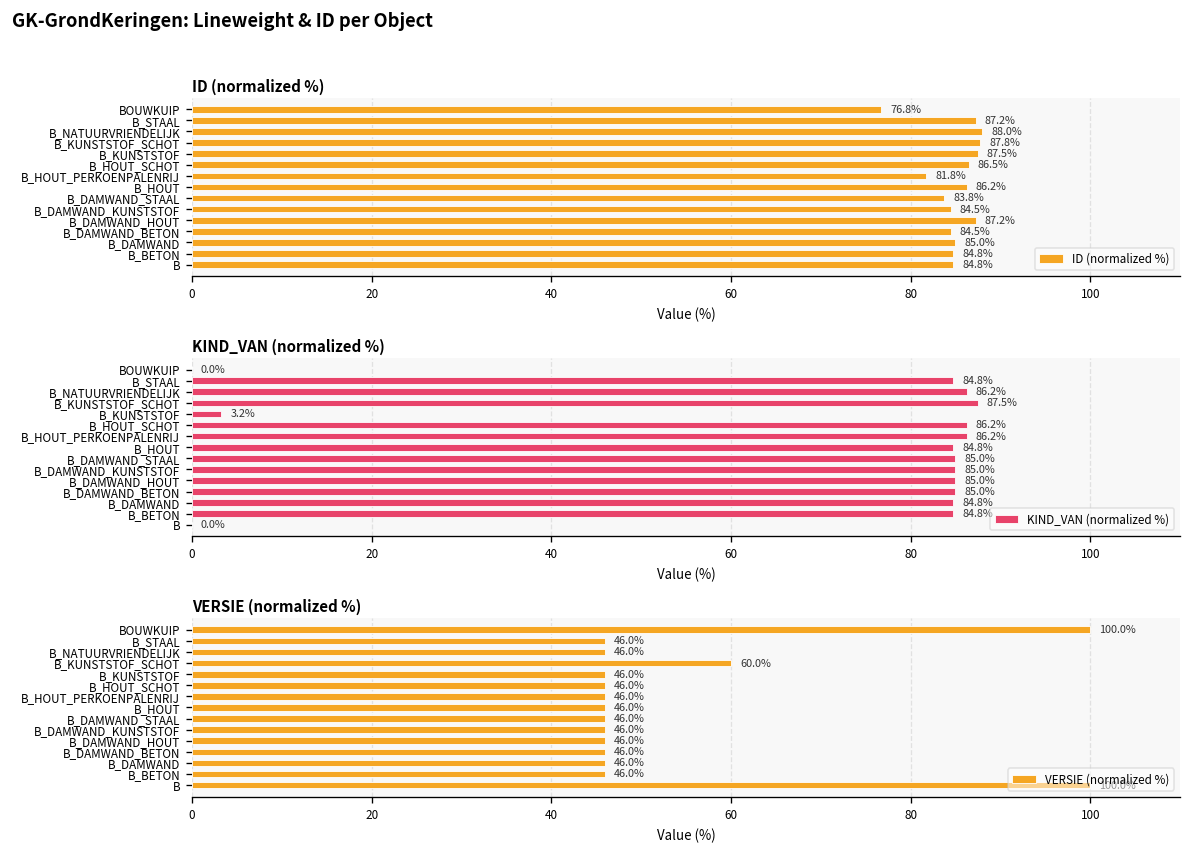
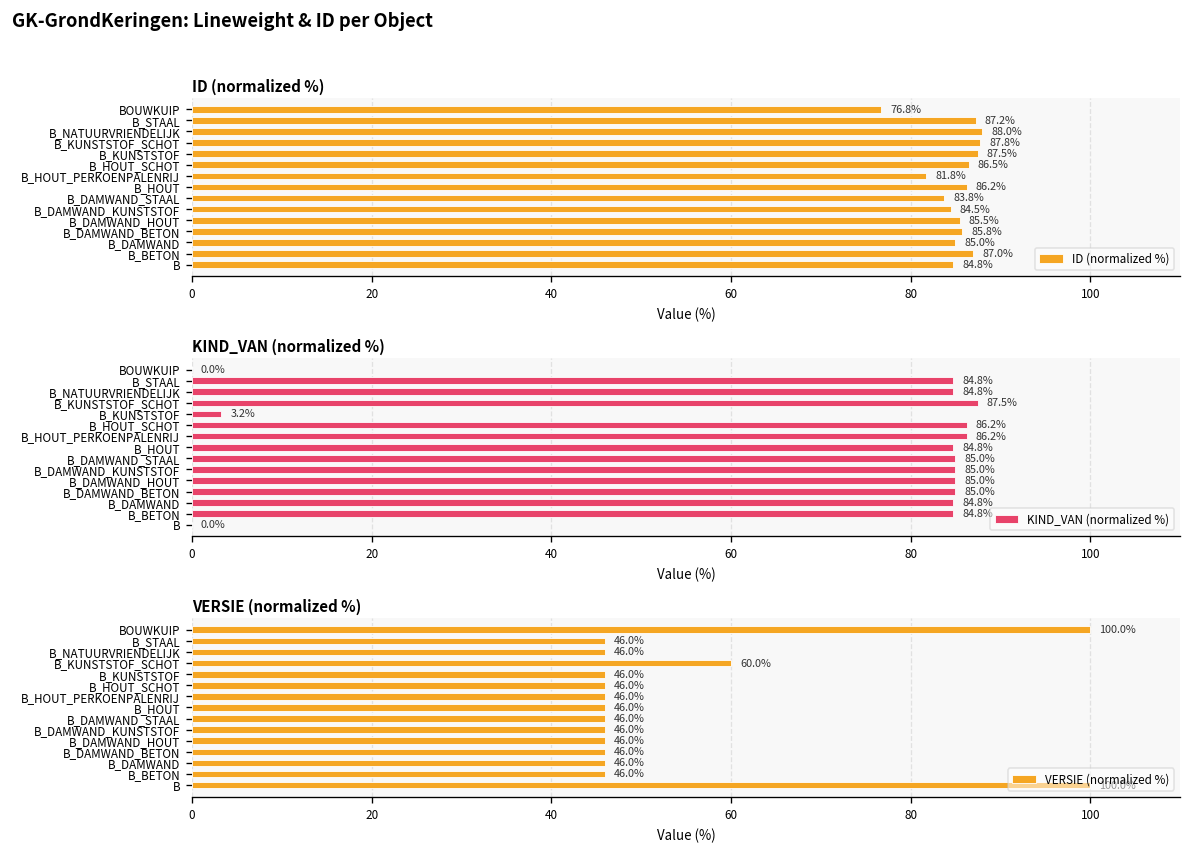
  {
    "ID (normalized %)": {
      "BOUWKUIP": "76.8%",
      "B_STAAL": "87.2%",
      "B_NATUURVRIENDELIJK": "88.0%",
      "B_KUNSTSTOF_SCHOT": "87.8%",
      "B_KUNSTSTOF": "87.5%",
      "B_HOUT_SCHOT": "86.5%",
      "B_HOUT_PERKOENPALENRIJ": "81.8%",
      "B_HOUT": "86.2%",
      "B_DAMWAND_STAAL": "83.8%",
      "B_DAMWAND_KUNSTSTOF": "84.5%",
-     "B_DAMWAND_HOUT": "87.2%",
-     "B_DAMWAND_BETON": "84.5%",
+     "B_DAMWAND_HOUT": "85.5%",
+     "B_DAMWAND_BETON": "85.8%",
      "B_DAMWAND": "85.0%",
-     "B_BETON": "84.8%",
+     "B_BETON": "87.0%",
      "B": "84.8%"
    },
    "KIND_VAN (normalized %)": {
      "BOUWKUIP": "0.0%",
      "B_STAAL": "84.8%",
-     "B_NATUURVRIENDELIJK": "86.2%",
+     "B_NATUURVRIENDELIJK": "84.8%",
      "B_KUNSTSTOF_SCHOT": "87.5%",
      "B_KUNSTSTOF": "3.2%",
      "B_HOUT_SCHOT": "86.2%",
      "B_HOUT_PERKOENPALENRIJ": "86.2%",
      "B_HOUT": "84.8%",
      "B_DAMWAND_STAAL": "85.0%",
      "B_DAMWAND_KUNSTSTOF": "85.0%",
      "B_DAMWAND_HOUT": "85.0%",
      "B_DAMWAND_BETON": "85.0%",
      "B_DAMWAND": "84.8%",
      "B": "0.0%"
    },
    "VERSIE (normalized %)": {
      "BOUWKUIP": "100.0%",
      "B_STAAL": "46.0%",
      "B_NATUURVRIENDELIJK": "46.0%",
      "B_KUNSTSTOF_SCHOT": "60.0%",
      "B_KUNSTSTOF": "46.0%",
      "B_HOUT_SCHOT": "46.0%",
      "B_HOUT_PERKOENPALENRIJ": "46.0%",
      "B_HOUT": "46.0%",
      "B_DAMWAND_STAAL": "46.0%",
      "B_DAMWAND_KUNSTSTOF": "46.0%",
      "B_DAMWAND_HOUT": "46.0%",
      "B_DAMWAND_BETON": "46.0%",
      "B_DAMWAND": "46.0%",
      "B_BETON": "46.0%"
    }
  }
